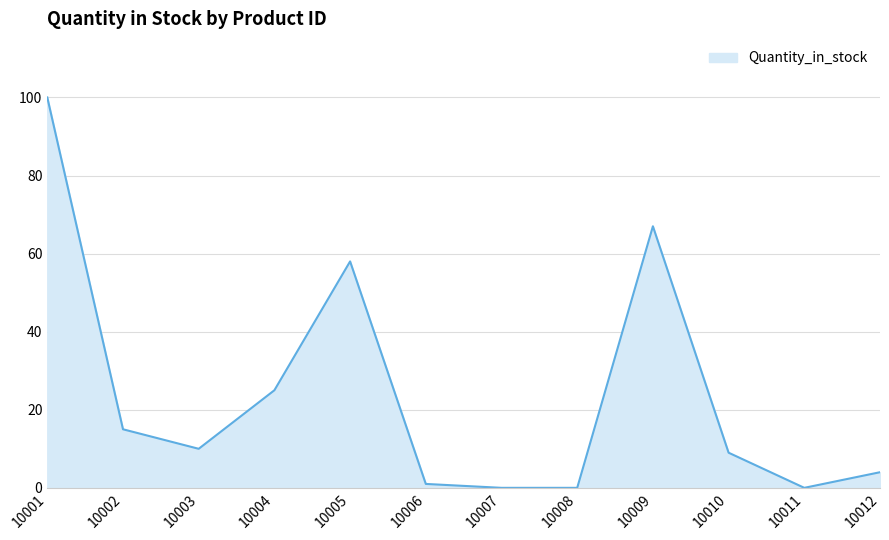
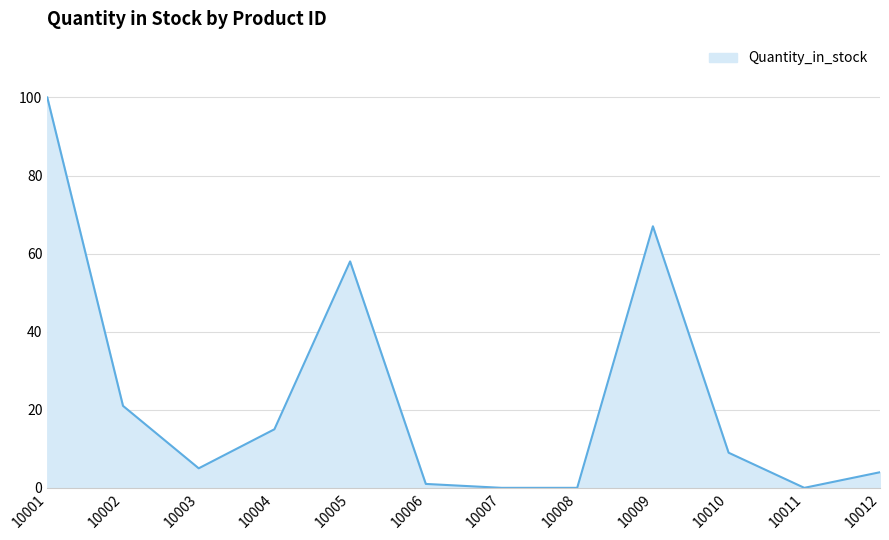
  {
    "10001": 100,
-   "10002": 15,
-   "10003": 10,
-   "10004": 25,
+   "10002": 21,
+   "10003": 5,
+   "10004": 15,
    "10005": 58,
    "10006": 1,
    "10007": 0,
    "10008": 0,
    "10009": 67,
    "10010": 9,
    "10011": 0,
    "10012": 4
  }
